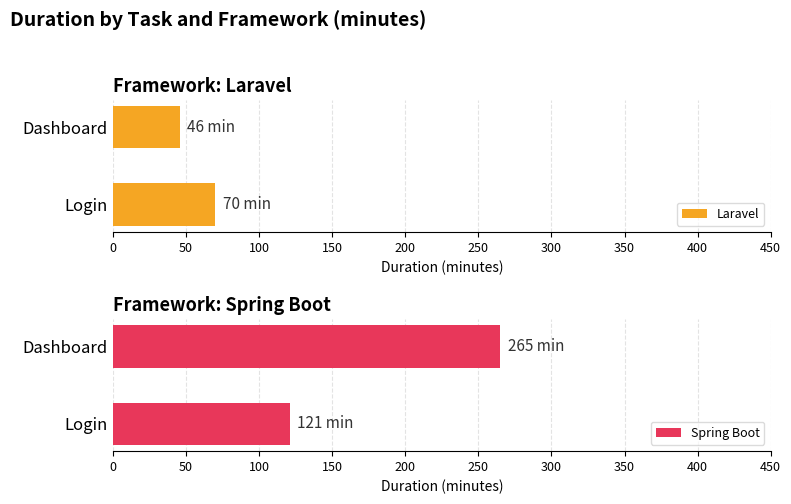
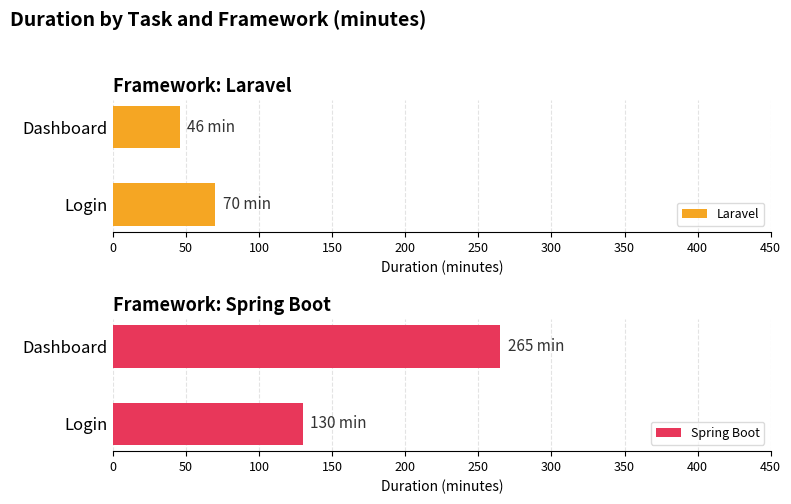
  {
    "Framework: Laravel": {
      "Dashboard": 46,
      "Login": 70
    },
    "Framework: Spring Boot": {
      "Dashboard": 265,
-     "Login": 121
+     "Login": 130
    }
  }
